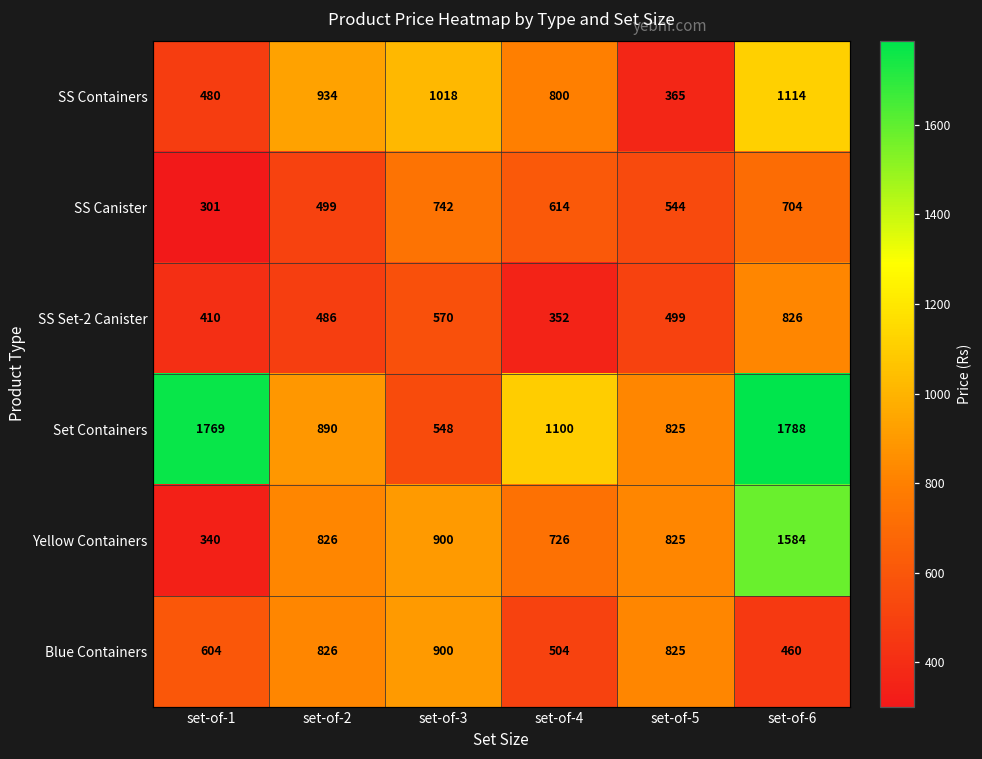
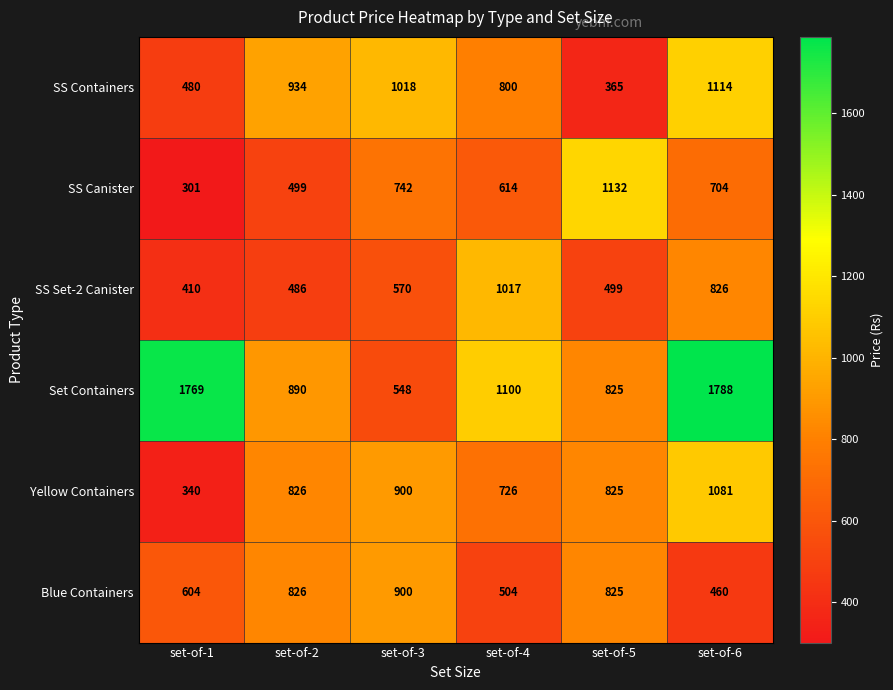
  {
    "SS Containers": {
      "set-of-1": 480,
      "set-of-2": 934,
      "set-of-3": 1018,
      "set-of-4": 800,
      "set-of-5": 365,
      "set-of-6": 1114
    },
    "SS Canister": {
      "set-of-1": 301,
      "set-of-2": 499,
      "set-of-3": 742,
      "set-of-4": 614,
-     "set-of-5": 544,
+     "set-of-5": 1132,
      "set-of-6": 704
    },
    "SS Set-2 Canister": {
      "set-of-1": 410,
      "set-of-2": 486,
      "set-of-3": 570,
-     "set-of-4": 352,
+     "set-of-4": 1017,
      "set-of-5": 499,
      "set-of-6": 826
    },
    "Set Containers": {
      "set-of-1": 1769,
      "set-of-2": 890,
      "set-of-3": 548,
      "set-of-4": 1100,
      "set-of-5": 825,
      "set-of-6": 1788
    },
    "Yellow Containers": {
      "set-of-1": 340,
      "set-of-2": 826,
      "set-of-3": 900,
      "set-of-4": 726,
      "set-of-5": 825,
-     "set-of-6": 1584
+     "set-of-6": 1081
    },
    "Blue Containers": {
      "set-of-1": 604,
      "set-of-2": 826,
      "set-of-3": 900,
      "set-of-4": 504,
      "set-of-5": 825,
      "set-of-6": 460
    }
  }
